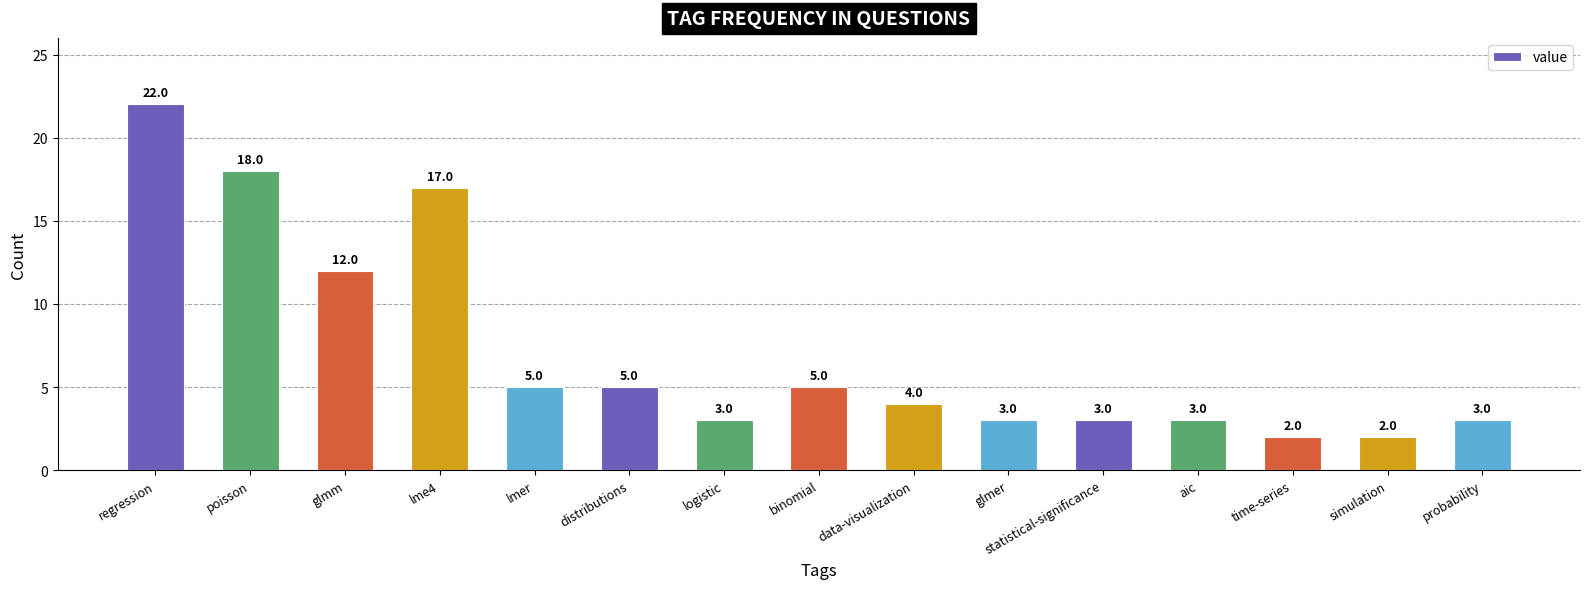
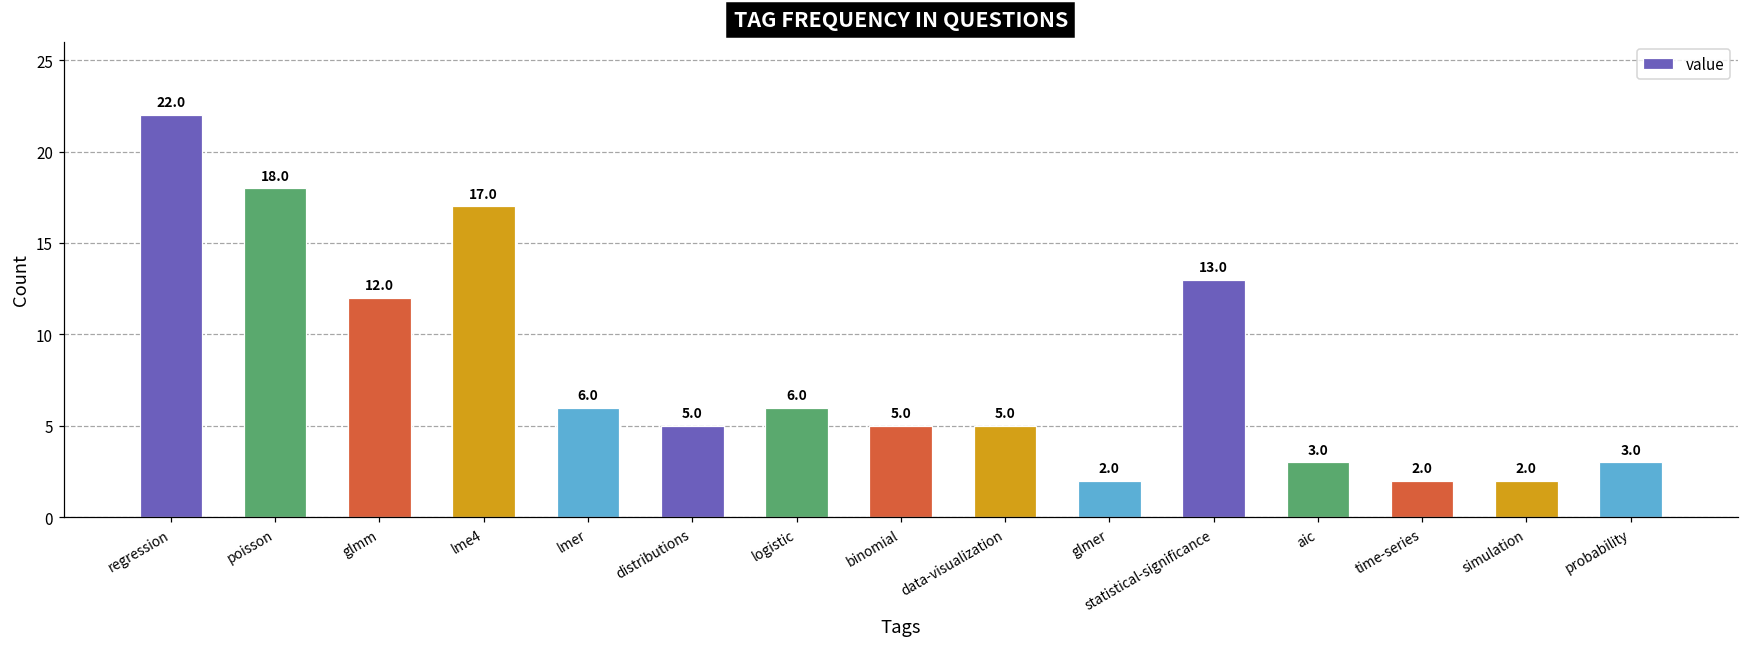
  {
    "regression": 22.0,
    "poisson": 18.0,
    "glmm": 12.0,
    "lme4": 17.0,
-   "lmer": 5.0,
+   "lmer": 6.0,
    "distributions": 5.0,
-   "logistic": 3.0,
+   "logistic": 6.0,
    "binomial": 5.0,
-   "data-visualization": 4.0,
-   "glmer": 3.0,
-   "statistical-significance": 3.0,
+   "data-visualization": 5.0,
+   "glmer": 2.0,
+   "statistical-significance": 13.0,
    "aic": 3.0,
    "time-series": 2.0,
    "simulation": 2.0,
    "probability": 3.0
  }
